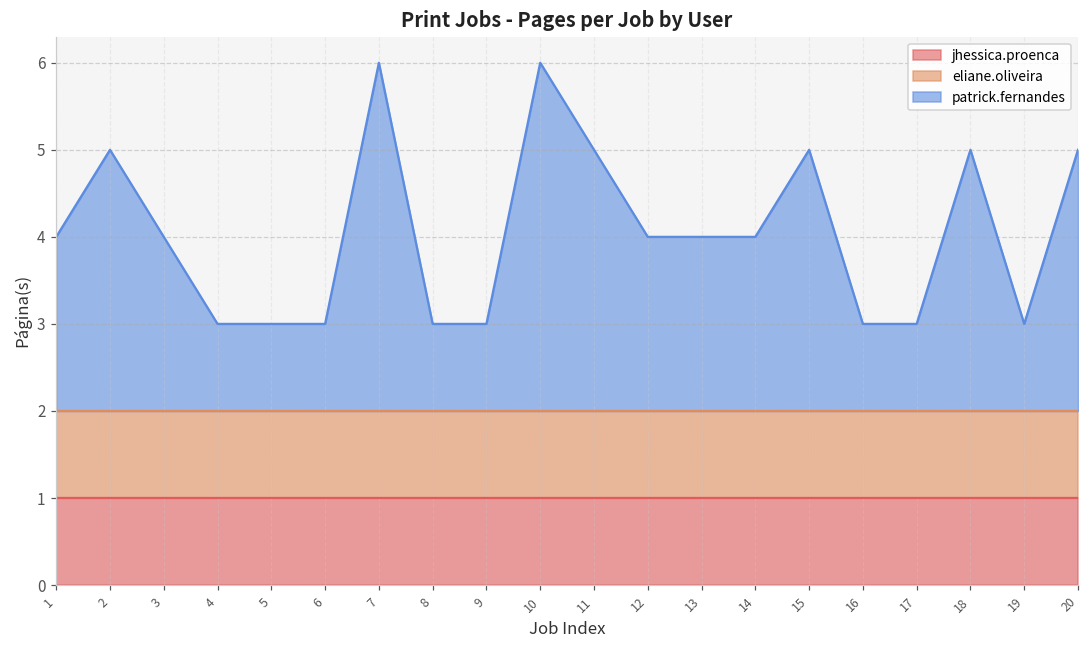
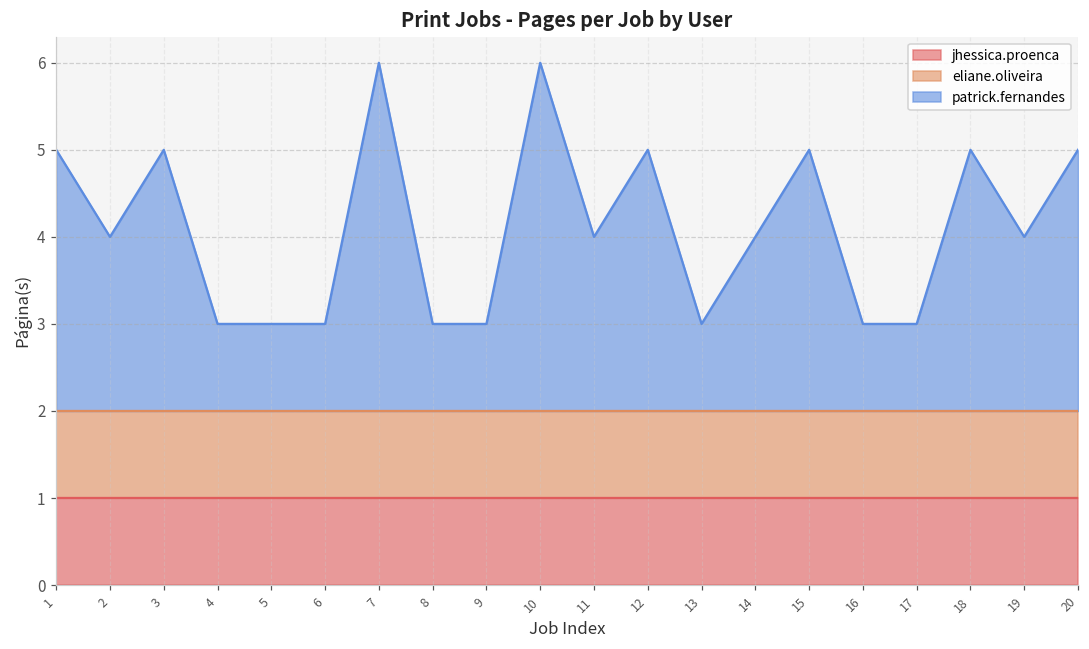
  {
    "patrick.fernandes": {
-     "1": 4.0,
-     "2": 5.0,
-     "3": 4.0,
+     "1": 5.0,
+     "2": 4.0,
+     "3": 5.0,
      "4": 3.0,
      "5": 3.0,
      "6": 3.0,
      "7": 6.0,
      "8": 3.0,
      "9": 3.0,
      "10": 6.0,
-     "11": 5.0,
-     "12": 4.0,
-     "13": 4.0,
+     "11": 4.0,
+     "12": 5.0,
+     "13": 3.0,
      "14": 4.0,
      "15": 5.0,
      "16": 3.0,
      "17": 3.0,
      "18": 5.0,
-     "19": 3.0,
+     "19": 4.0,
      "20": 5.0
    }
  }
